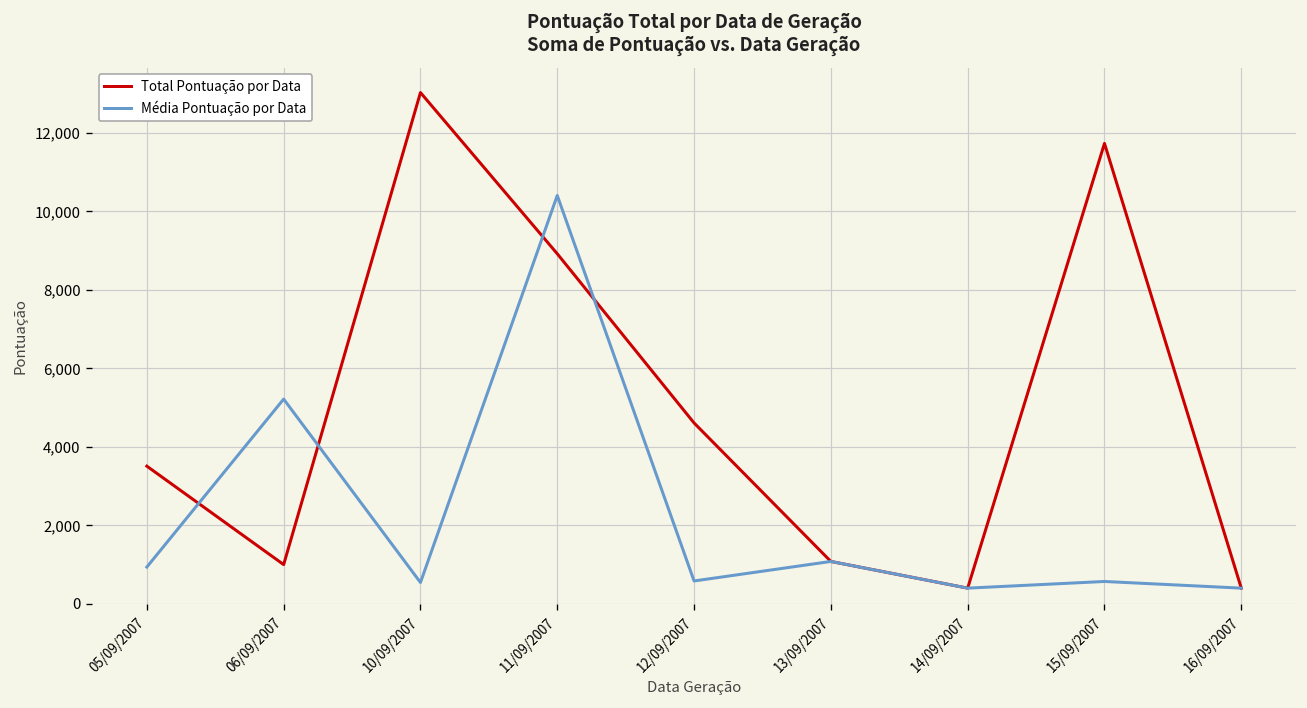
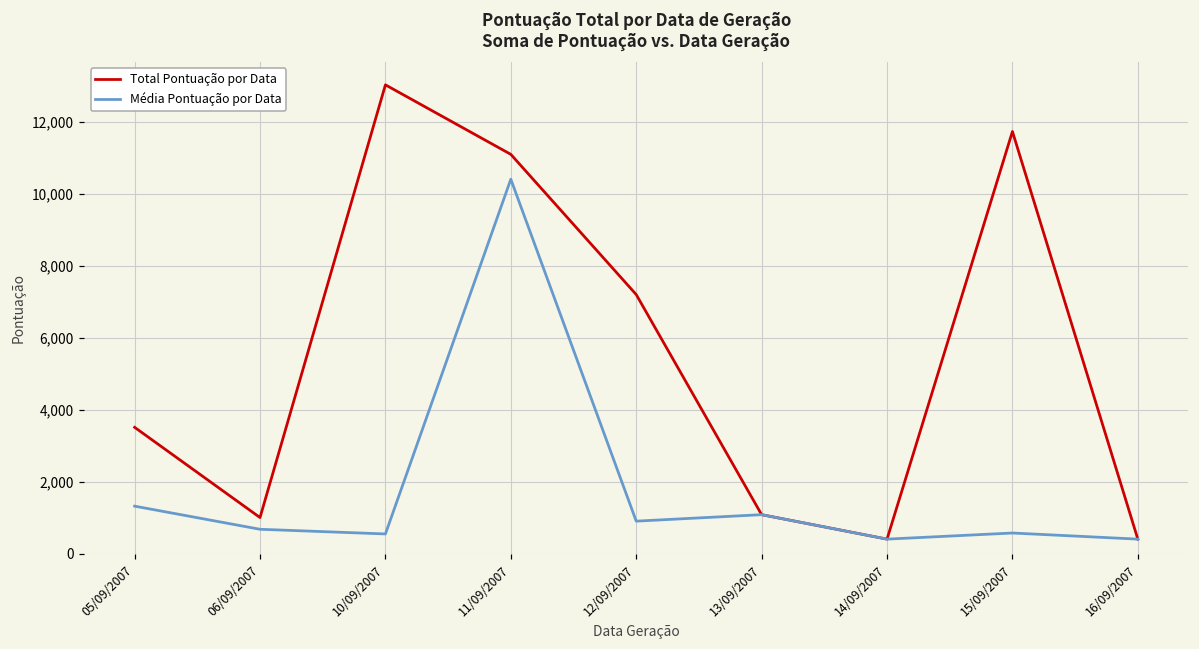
  {
    "Total Pontuação por Data": {
      "05/09/2007": "3,500",
      "06/09/2007": "1,000",
      "10/09/2007": "13,000",
-     "11/09/2007": "8,900",
-     "12/09/2007": "4,600",
+     "11/09/2007": "11,100",
+     "12/09/2007": "7,200",
      "15/09/2007": "11,700"
    },
    "Média Pontuação por Data": {
-     "05/09/2007": "900",
-     "06/09/2007": "5,200",
+     "05/09/2007": "1,300",
+     "06/09/2007": "700",
      "10/09/2007": "500",
      "11/09/2007": "10,400",
-     "12/09/2007": "600",
+     "12/09/2007": "900",
      "15/09/2007": "600"
    }
  }
